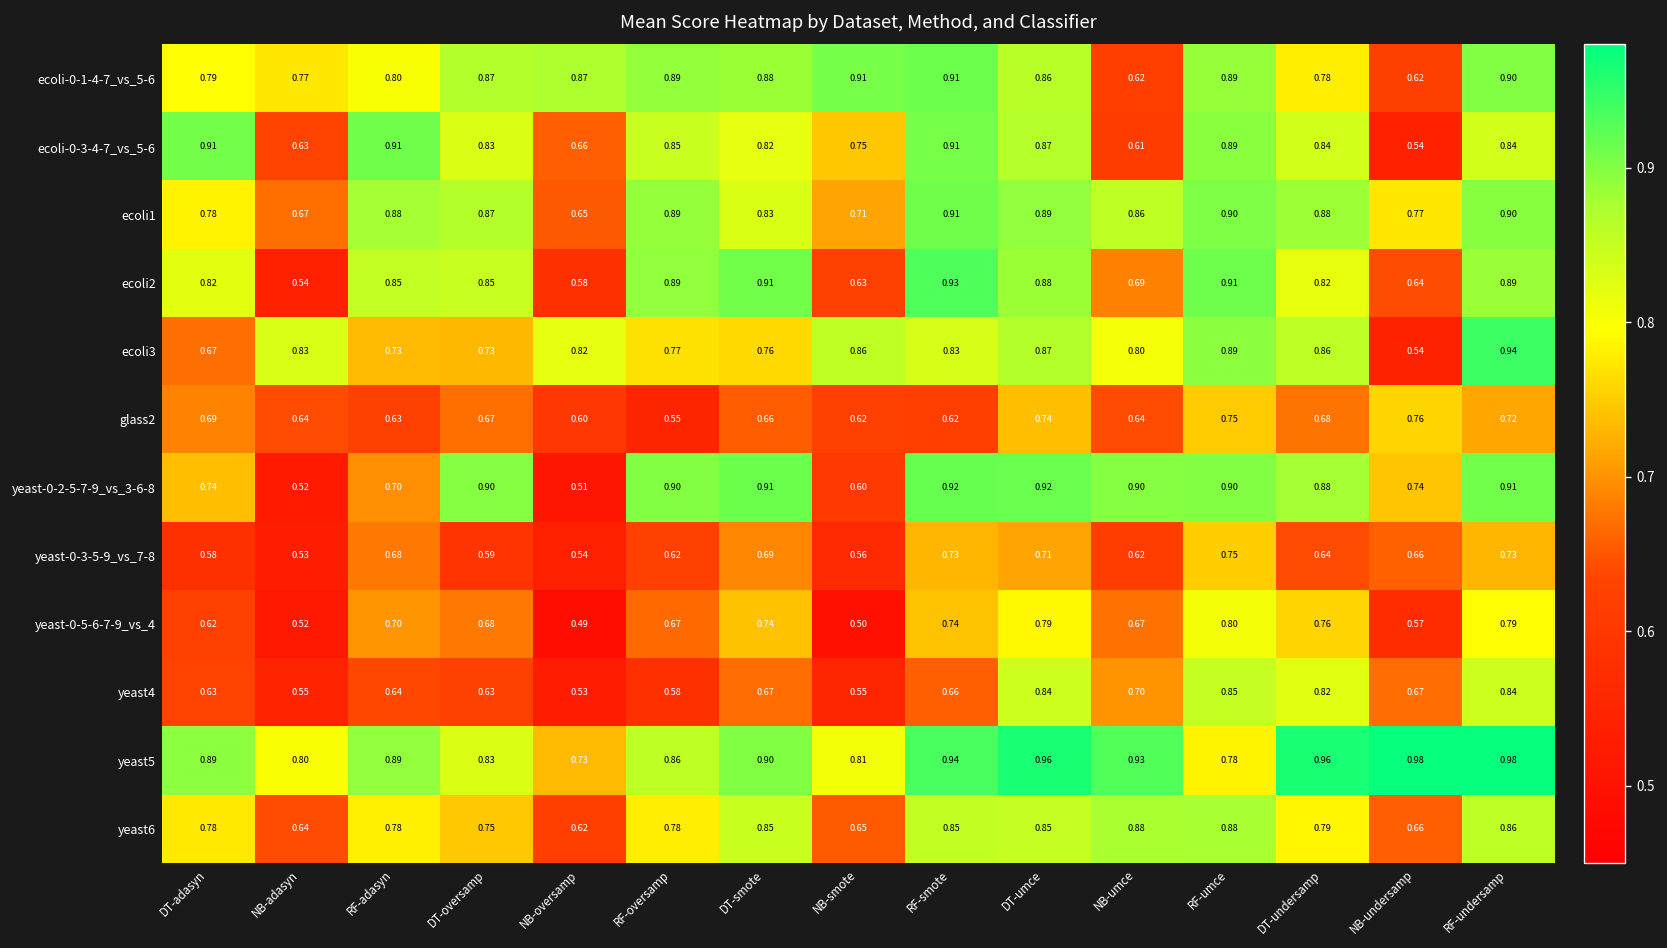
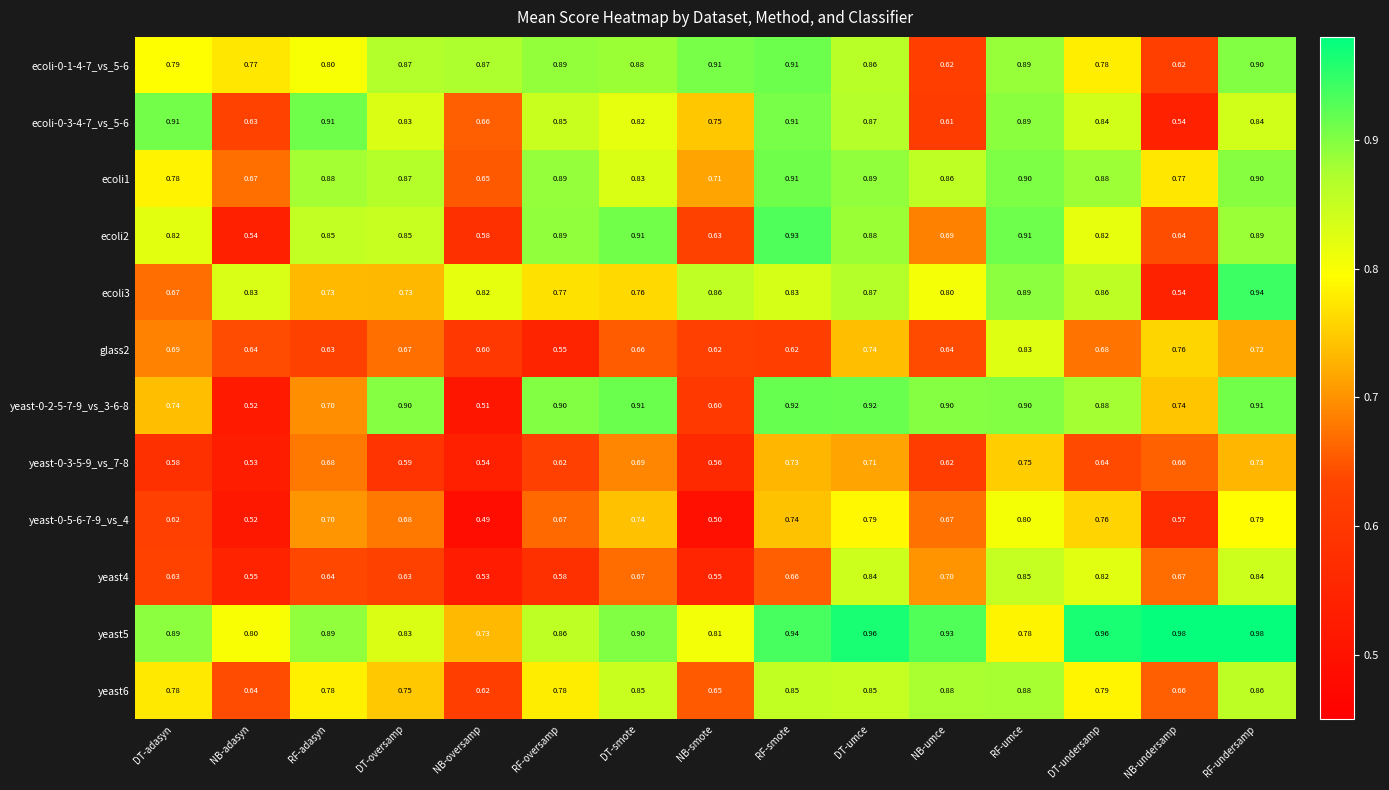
  {
    "ecoli-0-1-4-7_vs_5-6": {
      "DT-adasyn": 0.79,
      "NB-adasyn": 0.77,
      "RF-adasyn": 0.80,
      "DT-oversamp": 0.87,
      "NB-oversamp": 0.87,
      "RF-oversamp": 0.89,
      "DT-smote": 0.88,
      "NB-smote": 0.91,
      "RF-smote": 0.91,
      "DT-umce": 0.86,
      "NB-umce": 0.62,
      "RF-umce": 0.89,
      "DT-undersamp": 0.78,
      "NB-undersamp": 0.62,
      "RF-undersamp": 0.90
    },
    "ecoli-0-3-4-7_vs_5-6": {
      "DT-adasyn": 0.91,
      "NB-adasyn": 0.63,
      "RF-adasyn": 0.91,
      "DT-oversamp": 0.83,
      "NB-oversamp": 0.66,
      "RF-oversamp": 0.85,
      "DT-smote": 0.82,
      "NB-smote": 0.75,
      "RF-smote": 0.91,
      "DT-umce": 0.87,
      "NB-umce": 0.61,
      "RF-umce": 0.89,
      "DT-undersamp": 0.84,
      "NB-undersamp": 0.54,
      "RF-undersamp": 0.84
    },
    "ecoli1": {
      "DT-adasyn": 0.78,
      "NB-adasyn": 0.67,
      "RF-adasyn": 0.88,
      "DT-oversamp": 0.87,
      "NB-oversamp": 0.65,
      "RF-oversamp": 0.89,
      "DT-smote": 0.83,
      "NB-smote": 0.71,
      "RF-smote": 0.91,
      "DT-umce": 0.89,
      "NB-umce": 0.86,
      "RF-umce": 0.90,
      "DT-undersamp": 0.88,
      "NB-undersamp": 0.77,
      "RF-undersamp": 0.90
    },
    "ecoli2": {
      "DT-adasyn": 0.82,
      "NB-adasyn": 0.54,
      "RF-adasyn": 0.85,
      "DT-oversamp": 0.85,
      "NB-oversamp": 0.58,
      "RF-oversamp": 0.89,
      "DT-smote": 0.91,
      "NB-smote": 0.63,
      "RF-smote": 0.93,
      "DT-umce": 0.88,
      "NB-umce": 0.69,
      "RF-umce": 0.91,
      "DT-undersamp": 0.82,
      "NB-undersamp": 0.64,
      "RF-undersamp": 0.89
    },
    "ecoli3": {
      "DT-adasyn": 0.67,
      "NB-adasyn": 0.83,
      "RF-adasyn": 0.73,
      "DT-oversamp": 0.73,
      "NB-oversamp": 0.82,
      "RF-oversamp": 0.77,
      "DT-smote": 0.76,
      "NB-smote": 0.86,
      "RF-smote": 0.83,
      "DT-umce": 0.87,
      "NB-umce": 0.80,
      "RF-umce": 0.89,
      "DT-undersamp": 0.86,
      "NB-undersamp": 0.54,
      "RF-undersamp": 0.94
    },
    "glass2": {
      "DT-adasyn": 0.69,
      "NB-adasyn": 0.64,
      "RF-adasyn": 0.63,
      "DT-oversamp": 0.67,
      "NB-oversamp": 0.60,
      "RF-oversamp": 0.55,
      "DT-smote": 0.66,
      "NB-smote": 0.62,
      "RF-smote": 0.62,
      "DT-umce": 0.74,
      "NB-umce": 0.64,
-     "RF-umce": 0.75,
+     "RF-umce": 0.83,
      "DT-undersamp": 0.68,
      "NB-undersamp": 0.76,
      "RF-undersamp": 0.72
    },
    "yeast-0-2-5-7-9_vs_3-6-8": {
      "DT-adasyn": 0.74,
      "NB-adasyn": 0.52,
      "RF-adasyn": 0.70,
      "DT-oversamp": 0.90,
      "NB-oversamp": 0.51,
      "RF-oversamp": 0.90,
      "DT-smote": 0.91,
      "NB-smote": 0.60,
      "RF-smote": 0.92,
      "DT-umce": 0.92,
      "NB-umce": 0.90,
      "RF-umce": 0.90,
      "DT-undersamp": 0.88,
      "NB-undersamp": 0.74,
      "RF-undersamp": 0.91
    },
    "yeast-0-3-5-9_vs_7-8": {
      "DT-adasyn": 0.58,
      "NB-adasyn": 0.53,
      "RF-adasyn": 0.68,
      "DT-oversamp": 0.59,
      "NB-oversamp": 0.54,
      "RF-oversamp": 0.62,
      "DT-smote": 0.69,
      "NB-smote": 0.56,
      "RF-smote": 0.73,
      "DT-umce": 0.71,
      "NB-umce": 0.62,
      "RF-umce": 0.75,
      "DT-undersamp": 0.64,
      "NB-undersamp": 0.66,
      "RF-undersamp": 0.73
    },
    "yeast-0-5-6-7-9_vs_4": {
      "DT-adasyn": 0.62,
      "NB-adasyn": 0.52,
      "RF-adasyn": 0.70,
      "DT-oversamp": 0.68,
      "NB-oversamp": 0.49,
      "RF-oversamp": 0.67,
      "DT-smote": 0.74,
      "NB-smote": 0.50,
      "RF-smote": 0.74,
      "DT-umce": 0.79,
      "NB-umce": 0.67,
      "RF-umce": 0.80,
      "DT-undersamp": 0.76,
      "NB-undersamp": 0.57,
      "RF-undersamp": 0.79
    },
    "yeast4": {
      "DT-adasyn": 0.63,
      "NB-adasyn": 0.55,
      "RF-adasyn": 0.64,
      "DT-oversamp": 0.63,
      "NB-oversamp": 0.53,
      "RF-oversamp": 0.58,
      "DT-smote": 0.67,
      "NB-smote": 0.55,
      "RF-smote": 0.66,
      "DT-umce": 0.84,
      "NB-umce": 0.70,
      "RF-umce": 0.85,
      "DT-undersamp": 0.82,
      "NB-undersamp": 0.67,
      "RF-undersamp": 0.84
    },
    "yeast5": {
      "DT-adasyn": 0.89,
      "NB-adasyn": 0.80,
      "RF-adasyn": 0.89,
      "DT-oversamp": 0.83,
      "NB-oversamp": 0.73,
      "RF-oversamp": 0.86,
      "DT-smote": 0.90,
      "NB-smote": 0.81,
      "RF-smote": 0.94,
      "DT-umce": 0.96,
      "NB-umce": 0.93,
      "RF-umce": 0.78,
      "DT-undersamp": 0.96,
      "NB-undersamp": 0.98,
      "RF-undersamp": 0.98
    },
    "yeast6": {
      "DT-adasyn": 0.78,
      "NB-adasyn": 0.64,
      "RF-adasyn": 0.78,
      "DT-oversamp": 0.75,
      "NB-oversamp": 0.62,
      "RF-oversamp": 0.78,
      "DT-smote": 0.85,
      "NB-smote": 0.65,
      "RF-smote": 0.85,
      "DT-umce": 0.85,
      "NB-umce": 0.88,
      "RF-umce": 0.88,
      "DT-undersamp": 0.79,
      "NB-undersamp": 0.66,
      "RF-undersamp": 0.86
    }
  }
